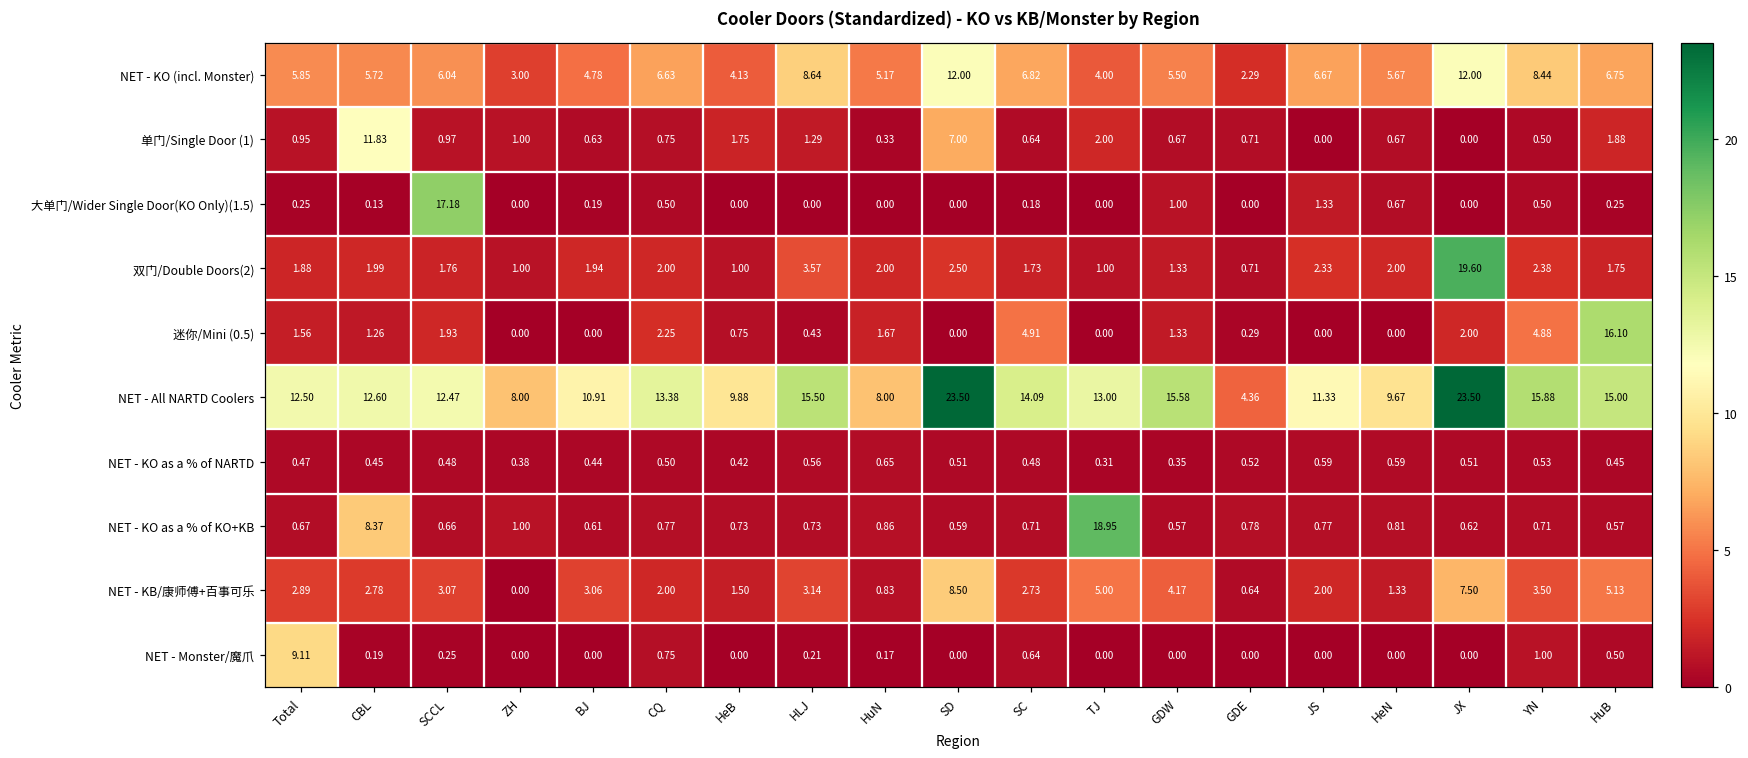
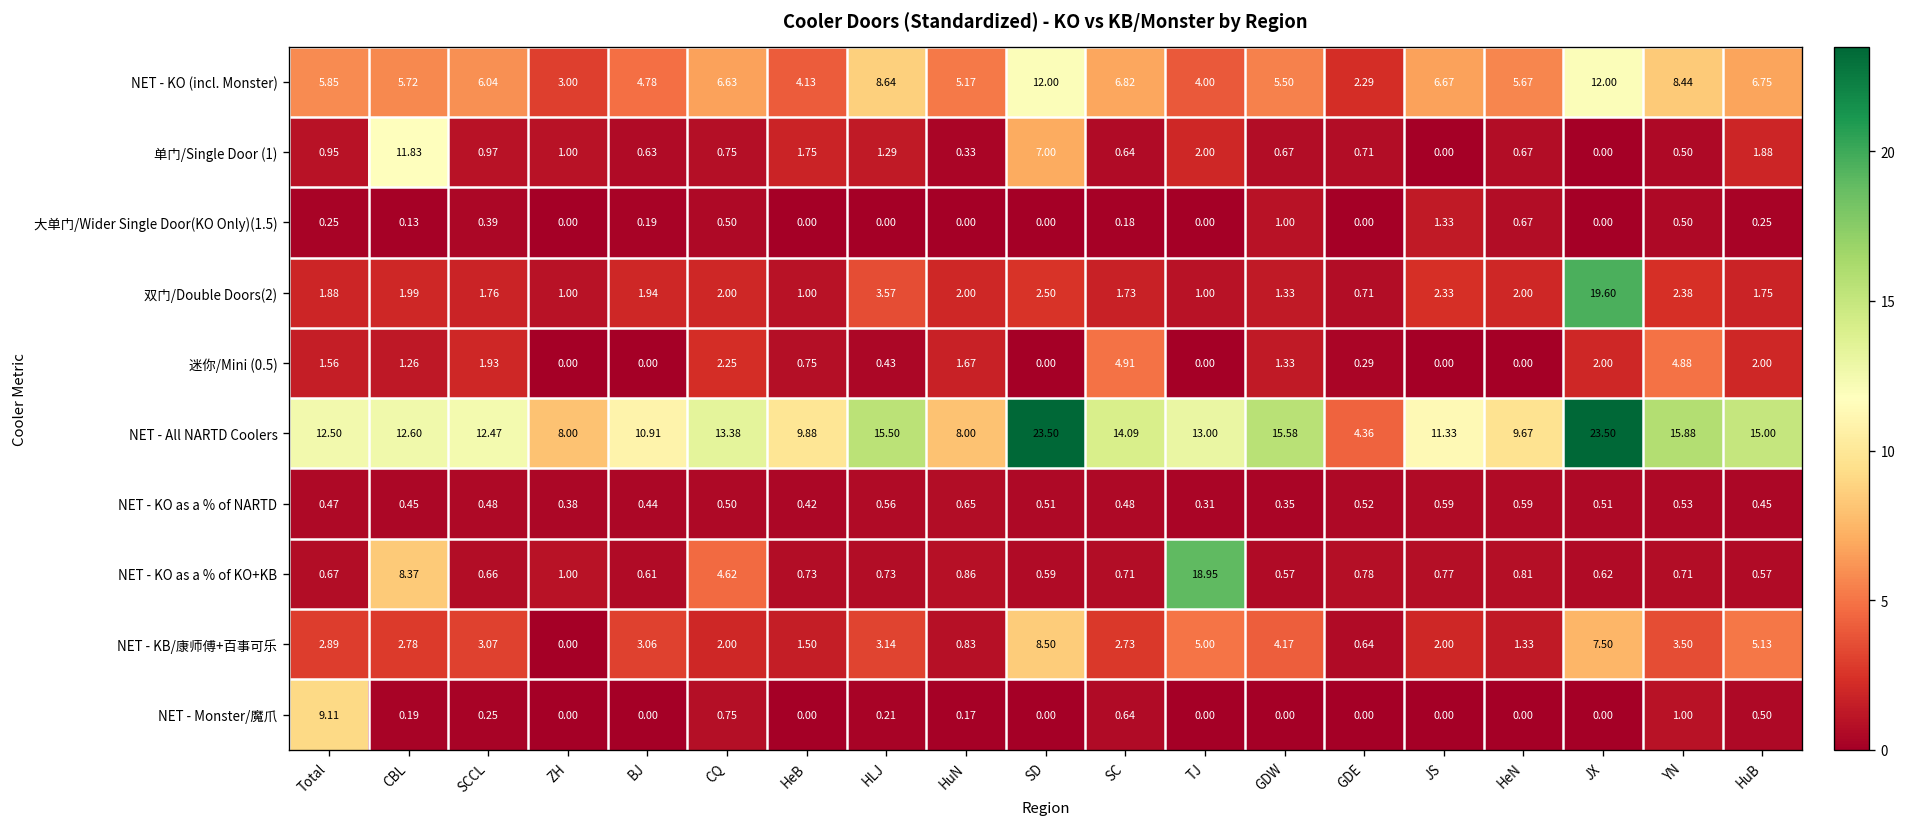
  {
    "NET - KO (incl. Monster)": {
      "Total": 5.85,
      "CBL": 5.72,
      "SCCL": 6.04,
      "ZH": 3.00,
      "BJ": 4.78,
      "CQ": 6.63,
      "HeB": 4.13,
      "HLJ": 8.64,
      "HuN": 5.17,
      "SD": 12.00,
      "SC": 6.82,
      "TJ": 4.00,
      "GDW": 5.50,
      "GDE": 2.29,
      "JS": 6.67,
      "HeN": 5.67,
      "JX": 12.00,
      "YN": 8.44,
      "HuB": 6.75
    },
    "单门/Single Door (1)": {
      "Total": 0.95,
      "CBL": 11.83,
      "SCCL": 0.97,
      "ZH": 1.00,
      "BJ": 0.63,
      "CQ": 0.75,
      "HeB": 1.75,
      "HLJ": 1.29,
      "HuN": 0.33,
      "SD": 7.00,
      "SC": 0.64,
      "TJ": 2.00,
      "GDW": 0.67,
      "GDE": 0.71,
      "JS": 0.00,
      "HeN": 0.67,
      "JX": 0.00,
      "YN": 0.50,
      "HuB": 1.88
    },
    "大单门/Wider Single Door(KO Only)(1.5)": {
      "Total": 0.25,
      "CBL": 0.13,
-     "SCCL": 17.18,
+     "SCCL": 0.39,
      "ZH": 0.00,
      "BJ": 0.19,
      "CQ": 0.50,
      "HeB": 0.00,
      "HLJ": 0.00,
      "HuN": 0.00,
      "SD": 0.00,
      "SC": 0.18,
      "TJ": 0.00,
      "GDW": 1.00,
      "GDE": 0.00,
      "JS": 1.33,
      "HeN": 0.67,
      "JX": 0.00,
      "YN": 0.50,
      "HuB": 0.25
    },
    "双门/Double Doors(2)": {
      "Total": 1.88,
      "CBL": 1.99,
      "SCCL": 1.76,
      "ZH": 1.00,
      "BJ": 1.94,
      "CQ": 2.00,
      "HeB": 1.00,
      "HLJ": 3.57,
      "HuN": 2.00,
      "SD": 2.50,
      "SC": 1.73,
      "TJ": 1.00,
      "GDW": 1.33,
      "GDE": 0.71,
      "JS": 2.33,
      "HeN": 2.00,
      "JX": 19.60,
      "YN": 2.38,
      "HuB": 1.75
    },
    "迷你/Mini (0.5)": {
      "Total": 1.56,
      "CBL": 1.26,
      "SCCL": 1.93,
      "ZH": 0.00,
      "BJ": 0.00,
      "CQ": 2.25,
      "HeB": 0.75,
      "HLJ": 0.43,
      "HuN": 1.67,
      "SD": 0.00,
      "SC": 4.91,
      "TJ": 0.00,
      "GDW": 1.33,
      "GDE": 0.29,
      "JS": 0.00,
      "HeN": 0.00,
      "JX": 2.00,
      "YN": 4.88,
-     "HuB": 16.10
+     "HuB": 2.00
    },
    "NET - All NARTD Coolers": {
      "Total": 12.50,
      "CBL": 12.60,
      "SCCL": 12.47,
      "ZH": 8.00,
      "BJ": 10.91,
      "CQ": 13.38,
      "HeB": 9.88,
      "HLJ": 15.50,
      "HuN": 8.00,
      "SD": 23.50,
      "SC": 14.09,
      "TJ": 13.00,
      "GDW": 15.58,
      "GDE": 4.36,
      "JS": 11.33,
      "HeN": 9.67,
      "JX": 23.50,
      "YN": 15.88,
      "HuB": 15.00
    },
    "NET - KO as a % of NARTD": {
      "Total": 0.47,
      "CBL": 0.45,
      "SCCL": 0.48,
      "ZH": 0.38,
      "BJ": 0.44,
      "CQ": 0.50,
      "HeB": 0.42,
      "HLJ": 0.56,
      "HuN": 0.65,
      "SD": 0.51,
      "SC": 0.48,
      "TJ": 0.31,
      "GDW": 0.35,
      "GDE": 0.52,
      "JS": 0.59,
      "HeN": 0.59,
      "JX": 0.51,
      "YN": 0.53,
      "HuB": 0.45
    },
    "NET - KO as a % of KO+KB": {
      "Total": 0.67,
      "CBL": 8.37,
      "SCCL": 0.66,
      "ZH": 1.00,
      "BJ": 0.61,
-     "CQ": 0.77,
+     "CQ": 4.62,
      "HeB": 0.73,
      "HLJ": 0.73,
      "HuN": 0.86,
      "SD": 0.59,
      "SC": 0.71,
      "TJ": 18.95,
      "GDW": 0.57,
      "GDE": 0.78,
      "JS": 0.77,
      "HeN": 0.81,
      "JX": 0.62,
      "YN": 0.71,
      "HuB": 0.57
    },
    "NET - KB/康师傅+百事可乐": {
      "Total": 2.89,
      "CBL": 2.78,
      "SCCL": 3.07,
      "ZH": 0.00,
      "BJ": 3.06,
      "CQ": 2.00,
      "HeB": 1.50,
      "HLJ": 3.14,
      "HuN": 0.83,
      "SD": 8.50,
      "SC": 2.73,
      "TJ": 5.00,
      "GDW": 4.17,
      "GDE": 0.64,
      "JS": 2.00,
      "HeN": 1.33,
      "JX": 7.50,
      "YN": 3.50,
      "HuB": 5.13
    },
    "NET - Monster/魔爪": {
      "Total": 9.11,
      "CBL": 0.19,
      "SCCL": 0.25,
      "ZH": 0.00,
      "BJ": 0.00,
      "CQ": 0.75,
      "HeB": 0.00,
      "HLJ": 0.21,
      "HuN": 0.17,
      "SD": 0.00,
      "SC": 0.64,
      "TJ": 0.00,
      "GDW": 0.00,
      "GDE": 0.00,
      "JS": 0.00,
      "HeN": 0.00,
      "JX": 0.00,
      "YN": 1.00,
      "HuB": 0.50
    }
  }
